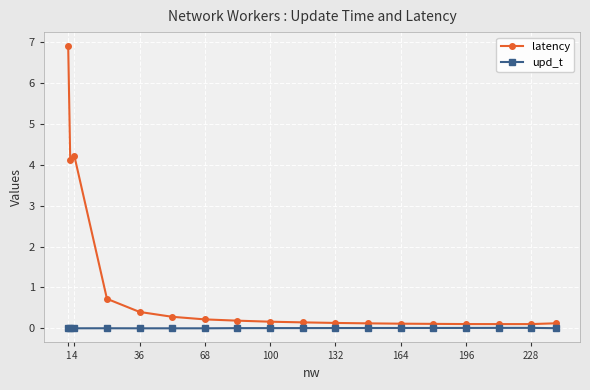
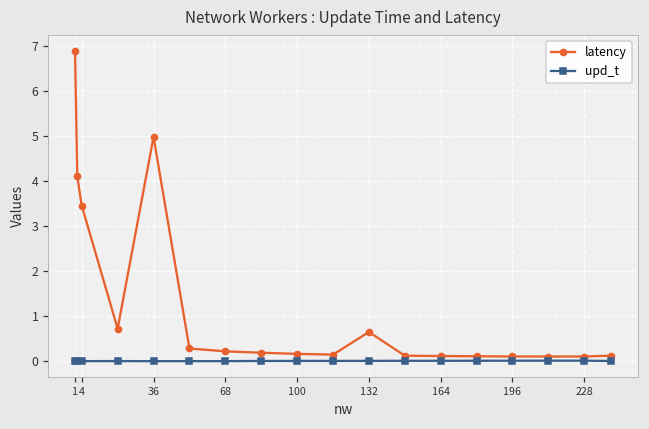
  {
    "latency": {
      "1": 6.9,
-     "4": 4.2,
-     "36": 0.4,
+     "4": 3.5,
+     "36": 5.0,
      "68": 0.2,
      "100": 0.2,
-     "132": 0.1,
+     "132": 0.6,
      "164": 0.1,
      "196": 0.1,
      "228": 0.1
    },
    "upd_t": {
      "1": 0.0,
      "4": 0.0,
      "36": 0.0,
      "68": 0.0,
      "100": 0.0,
      "132": 0.0,
      "164": 0.0,
      "196": 0.0,
      "228": 0.0
    }
  }
